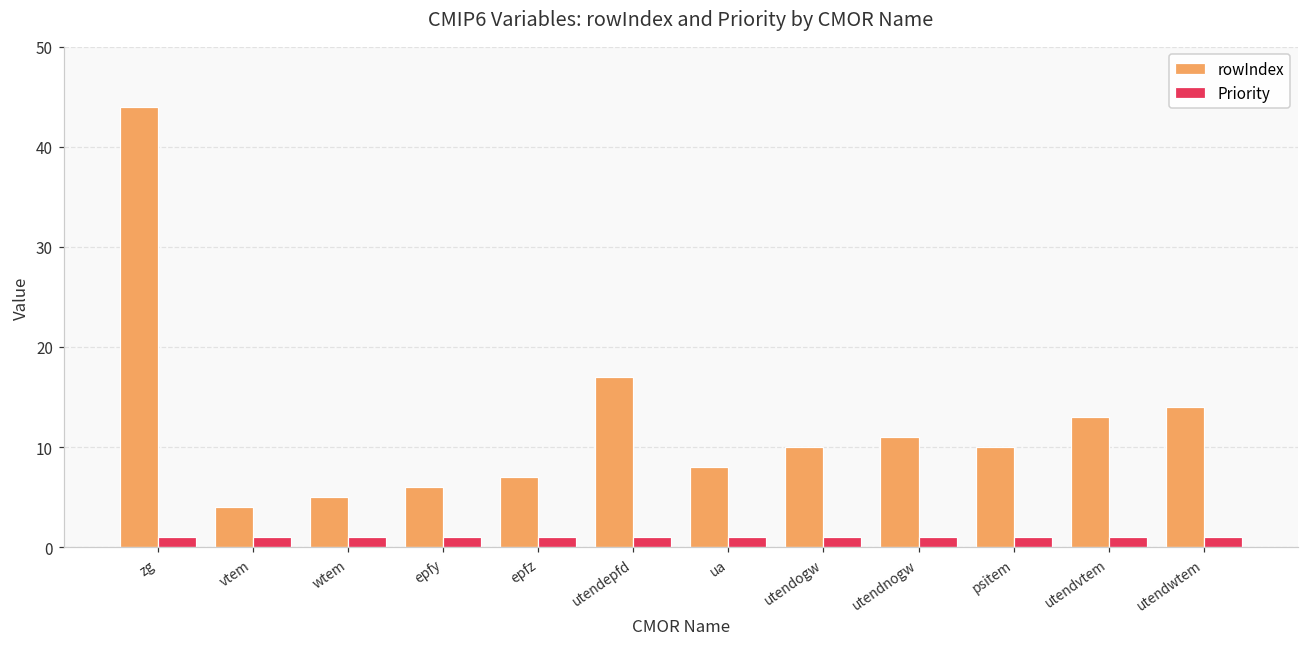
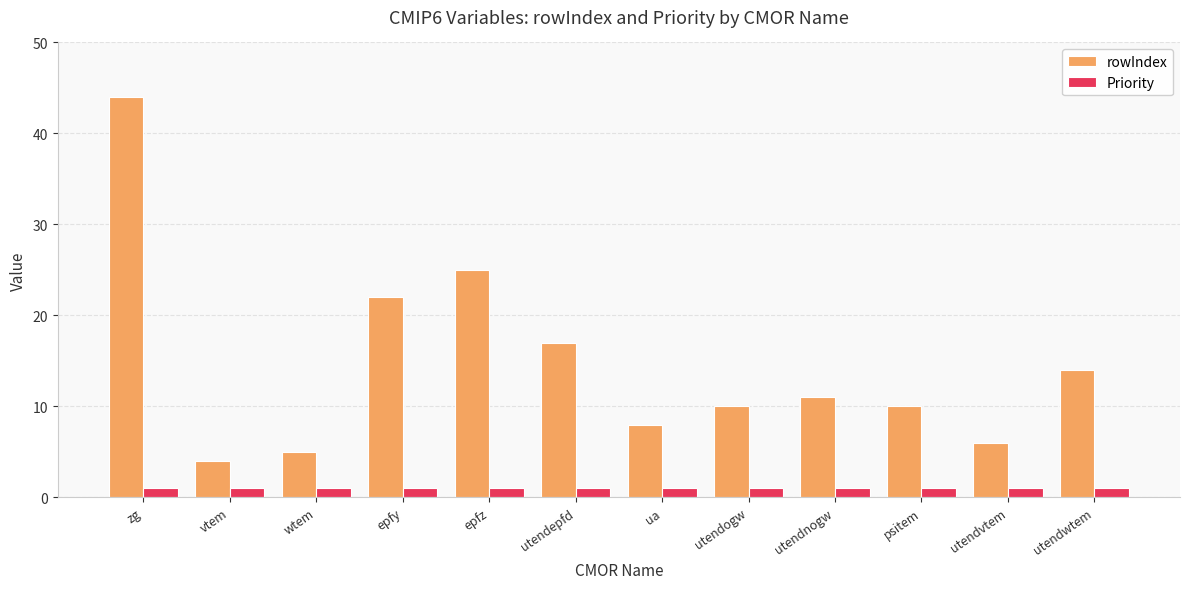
  {
    "rowIndex": {
      "zg": 44,
      "vtem": 4,
      "wtem": 5,
-     "epfy": 6,
-     "epfz": 7,
+     "epfy": 22,
+     "epfz": 25,
      "utendepfd": 17,
      "ua": 8,
      "utendogw": 10,
      "utendnogw": 11,
      "psitem": 10,
-     "utendvtem": 13,
+     "utendvtem": 6,
      "utendwtem": 14
    },
    "Priority": {
      "zg": 1,
      "vtem": 1,
      "wtem": 1,
      "epfy": 1,
      "epfz": 1,
      "utendepfd": 1,
      "ua": 1,
      "utendogw": 1,
      "utendnogw": 1,
      "psitem": 1,
      "utendvtem": 1,
      "utendwtem": 1
    }
  }
